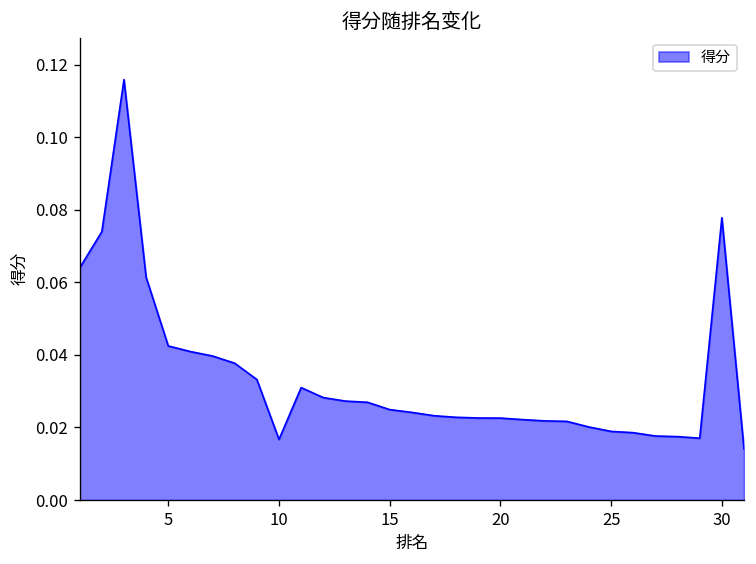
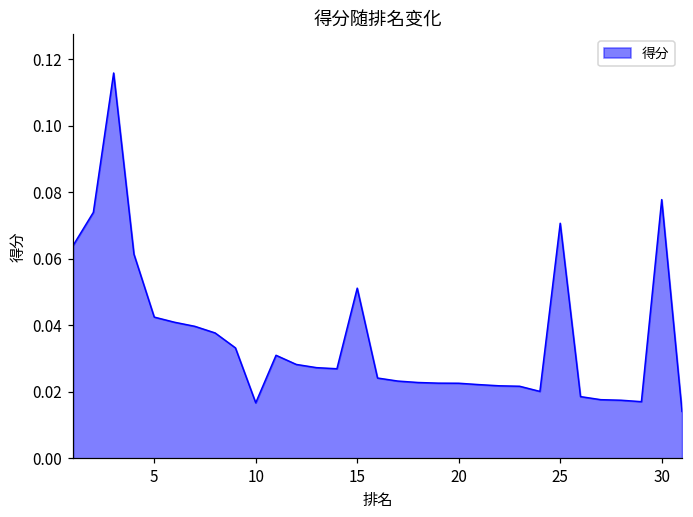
  {
    "5": 0.042,
    "10": 0.017,
-   "15": 0.025,
+   "15": 0.051,
    "20": 0.023,
-   "25": 0.019,
+   "25": 0.071,
    "30": 0.078
  }
